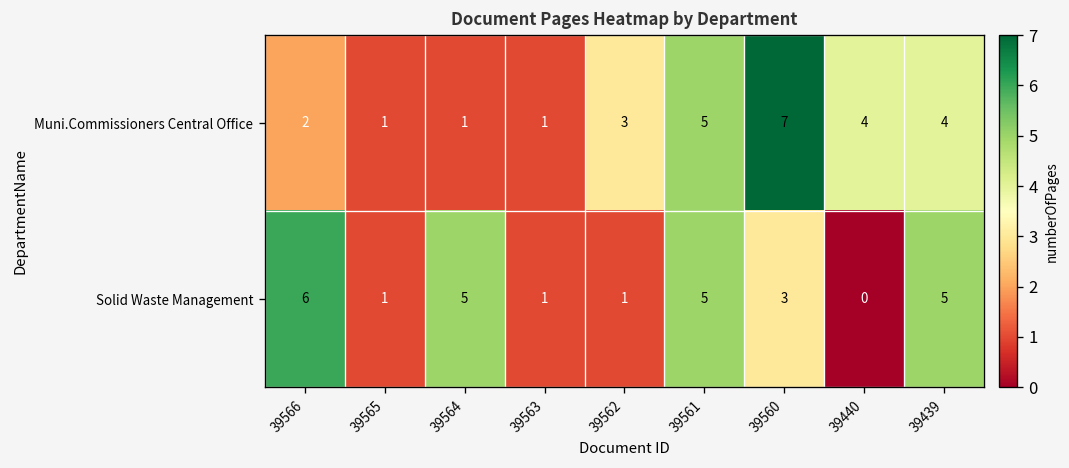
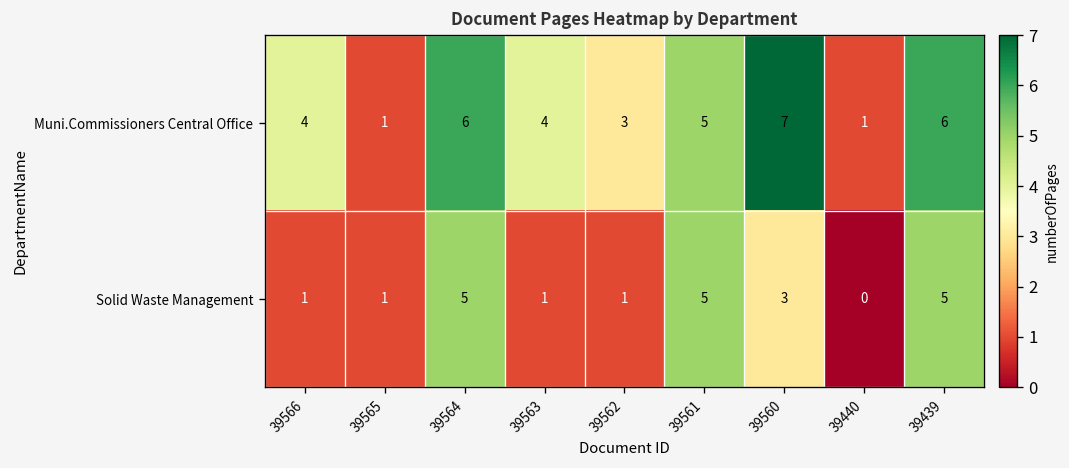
  {
    "Muni.Commissioners Central Office": {
-     "39566": 2,
+     "39566": 4,
      "39565": 1,
-     "39564": 1,
-     "39563": 1,
+     "39564": 6,
+     "39563": 4,
      "39562": 3,
      "39561": 5,
      "39560": 7,
-     "39440": 4,
-     "39439": 4
+     "39440": 1,
+     "39439": 6
    },
    "Solid Waste Management": {
-     "39566": 6,
+     "39566": 1,
      "39565": 1,
      "39564": 5,
      "39563": 1,
      "39562": 1,
      "39561": 5,
      "39560": 3,
      "39440": 0,
      "39439": 5
    }
  }
